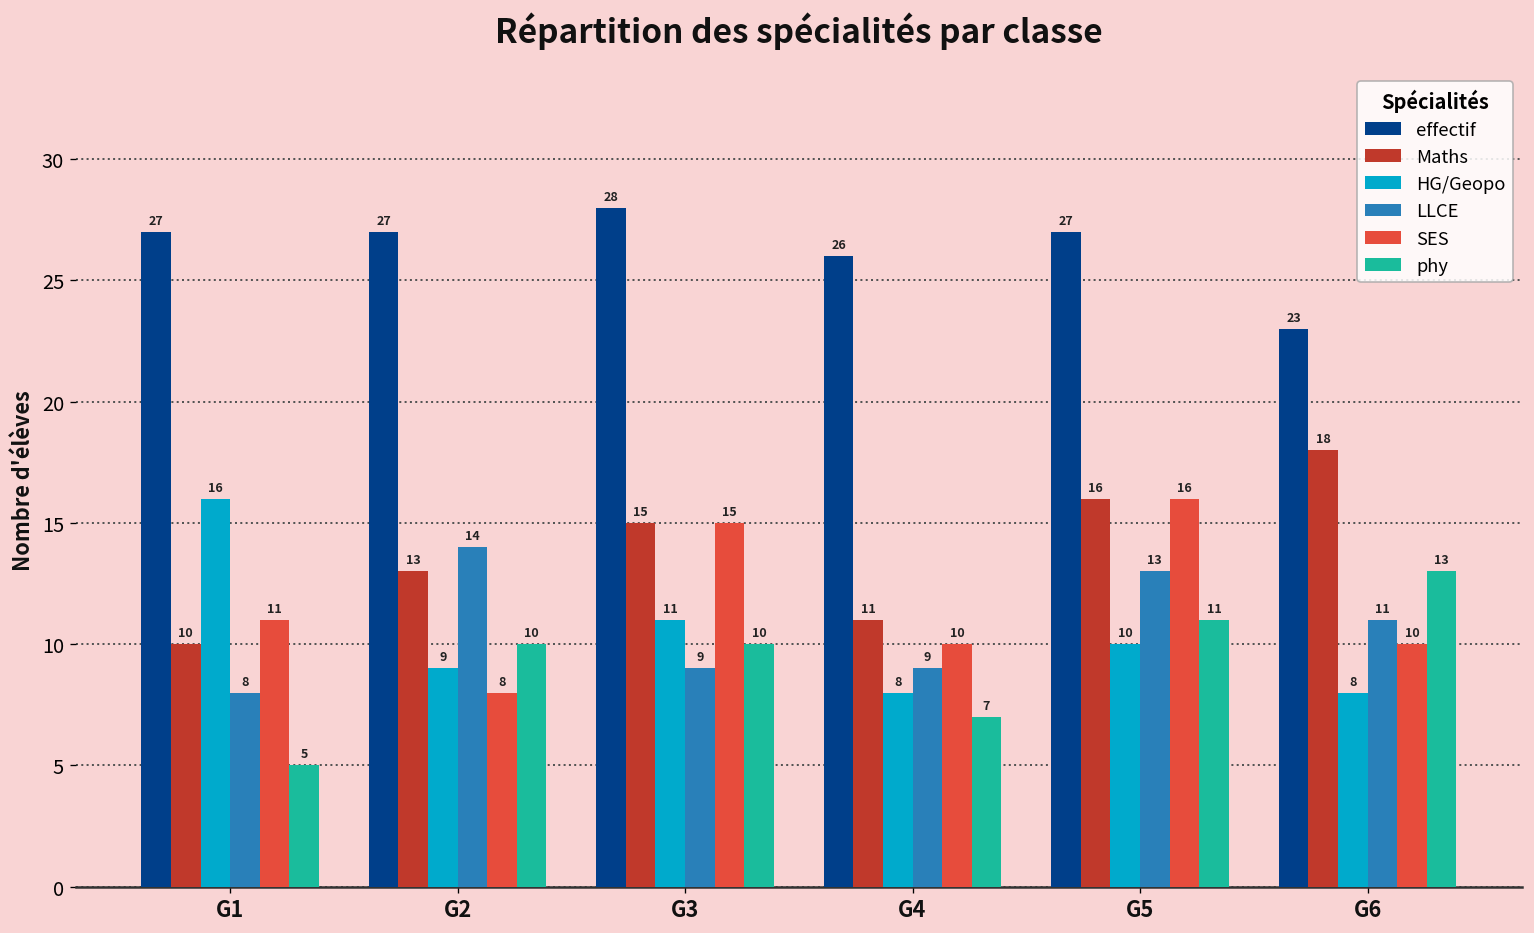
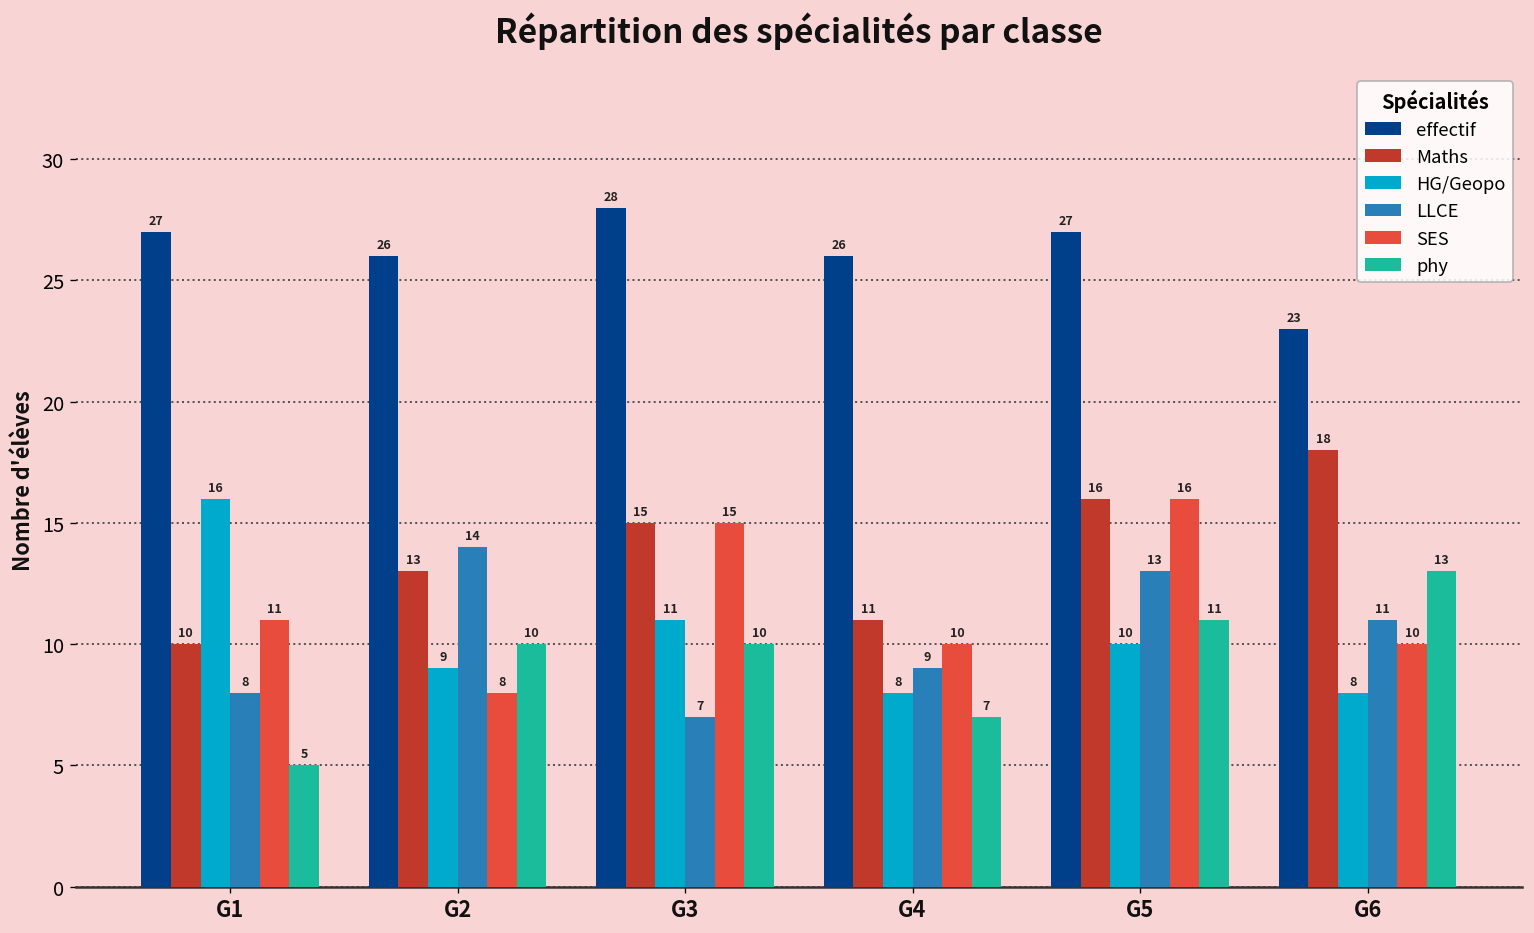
  {
    "effectif": {
      "G1": 27,
-     "G2": 27,
+     "G2": 26,
      "G3": 28,
      "G4": 26,
      "G5": 27,
      "G6": 23
    },
    "LLCE": {
      "G1": 8,
      "G2": 14,
-     "G3": 9,
+     "G3": 7,
      "G4": 9,
      "G5": 13,
      "G6": 11
    }
  }
